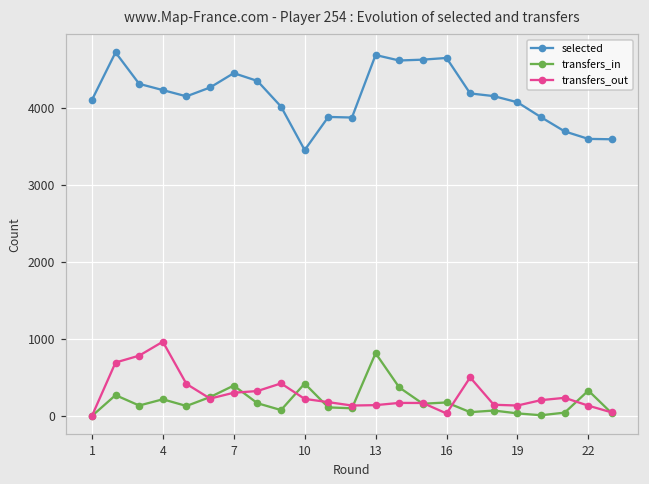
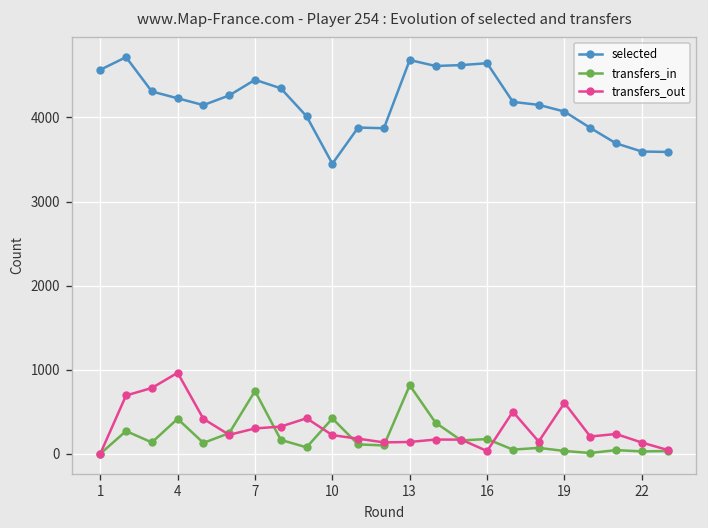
  {
    "selected": {
-     "1": 4100,
+     "1": 4600,
      "4": 4200,
      "7": 4400,
      "10": 3500,
      "13": 4700,
      "16": 4600,
      "19": 4100,
      "22": 3600
    },
    "transfers_in": {
-     "4": 200,
-     "7": 400,
+     "4": 400,
+     "7": 700,
      "10": 400,
      "13": 800,
      "16": 200,
      "19": 0,
-     "22": 300
+     "22": 0
    },
    "transfers_out": {
      "4": 1000,
      "7": 300,
      "10": 200,
      "13": 100,
      "16": 0,
-     "19": 100,
+     "19": 600,
      "22": 100
    }
  }
